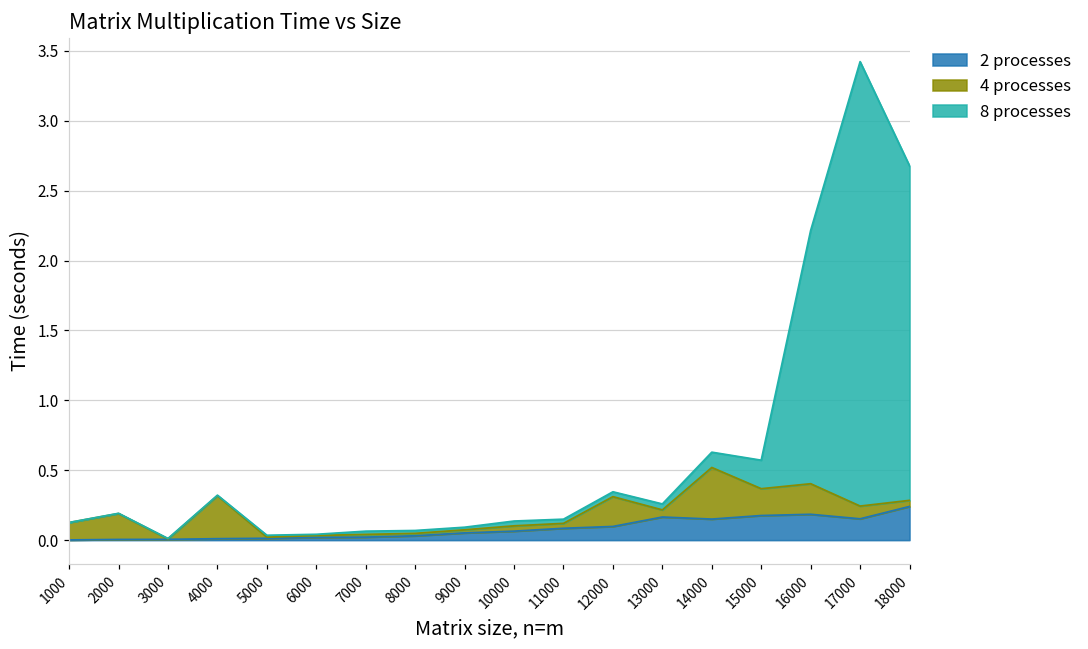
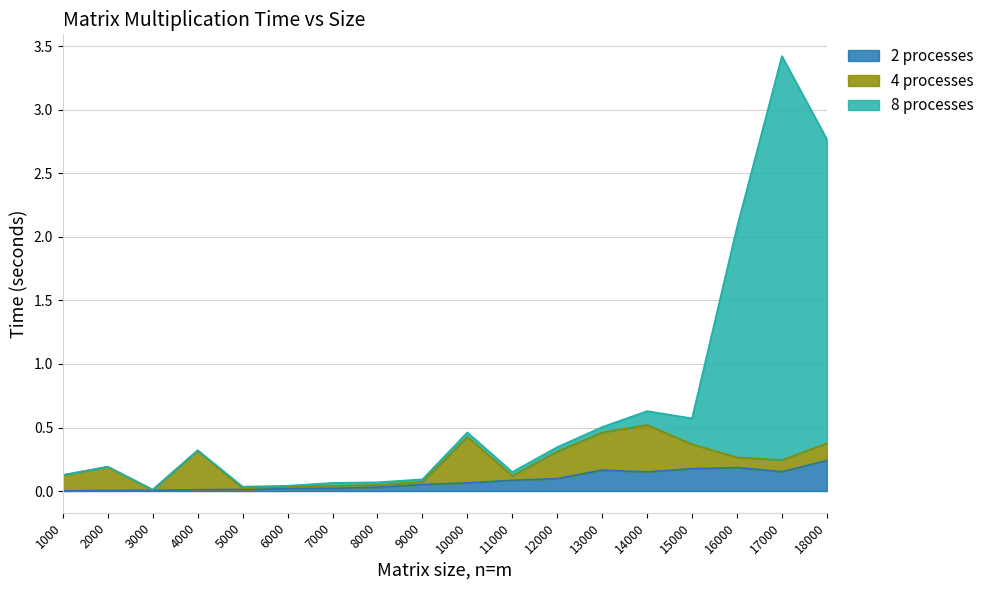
  {
    "4 processes": {
-     "10000": 0.04,
+     "10000": 0.36,
      "11000": 0.04,
      "12000": 0.21,
-     "13000": 0.05,
+     "13000": 0.30,
      "14000": 0.37,
      "15000": 0.19,
-     "16000": 0.22,
+     "16000": 0.08,
      "17000": 0.09,
-     "18000": 0.04
+     "18000": 0.13
    }
  }
